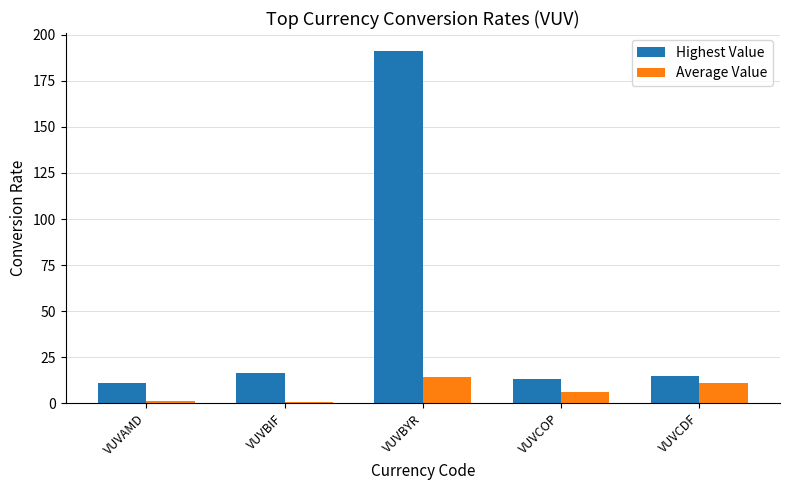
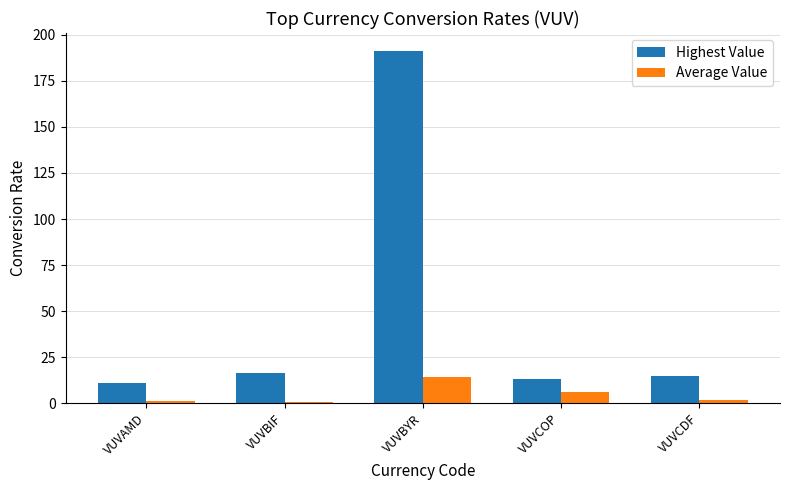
  {
    "Highest Value": {
      "VUVAMD": 11,
      "VUVBIF": 17,
      "VUVBYR": 191,
      "VUVCOP": 13,
      "VUVCDF": 15
    },
    "Average Value": {
      "VUVBYR": 14,
      "VUVCOP": 6,
-     "VUVCDF": 11
+     "VUVCDF": 2
    }
  }
